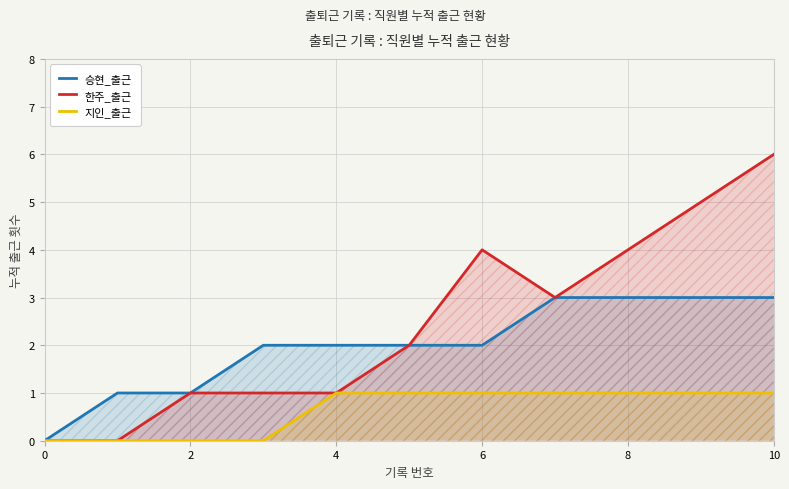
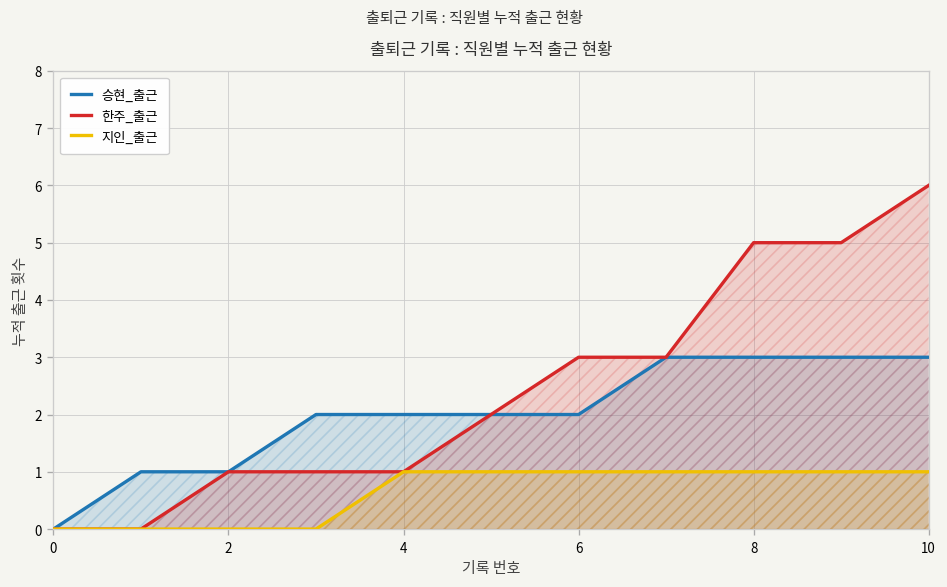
  {
    "승현_출근": {
      "4": 2,
      "6": 2,
      "8": 3,
      "10": 3
    },
    "한주_출근": {
-     "6": 4,
-     "8": 4,
+     "6": 3,
+     "8": 5,
      "10": 6
    },
    "지인_출근": {
      "2": 0,
      "6": 1,
      "8": 1,
      "10": 1
    }
  }
